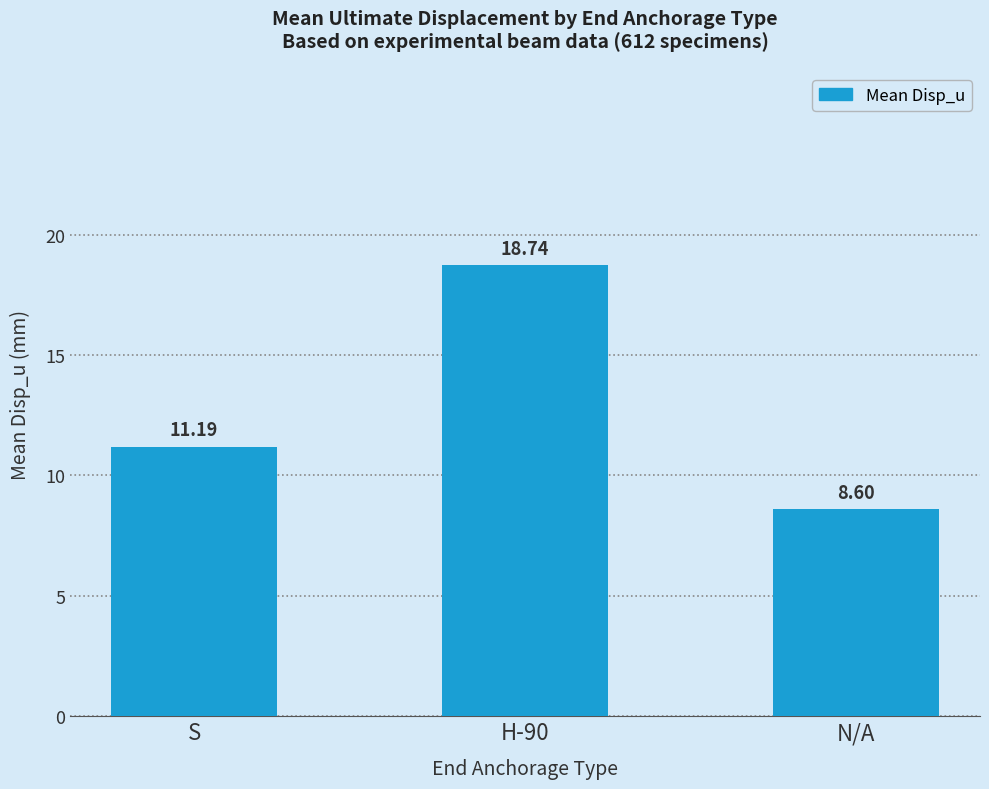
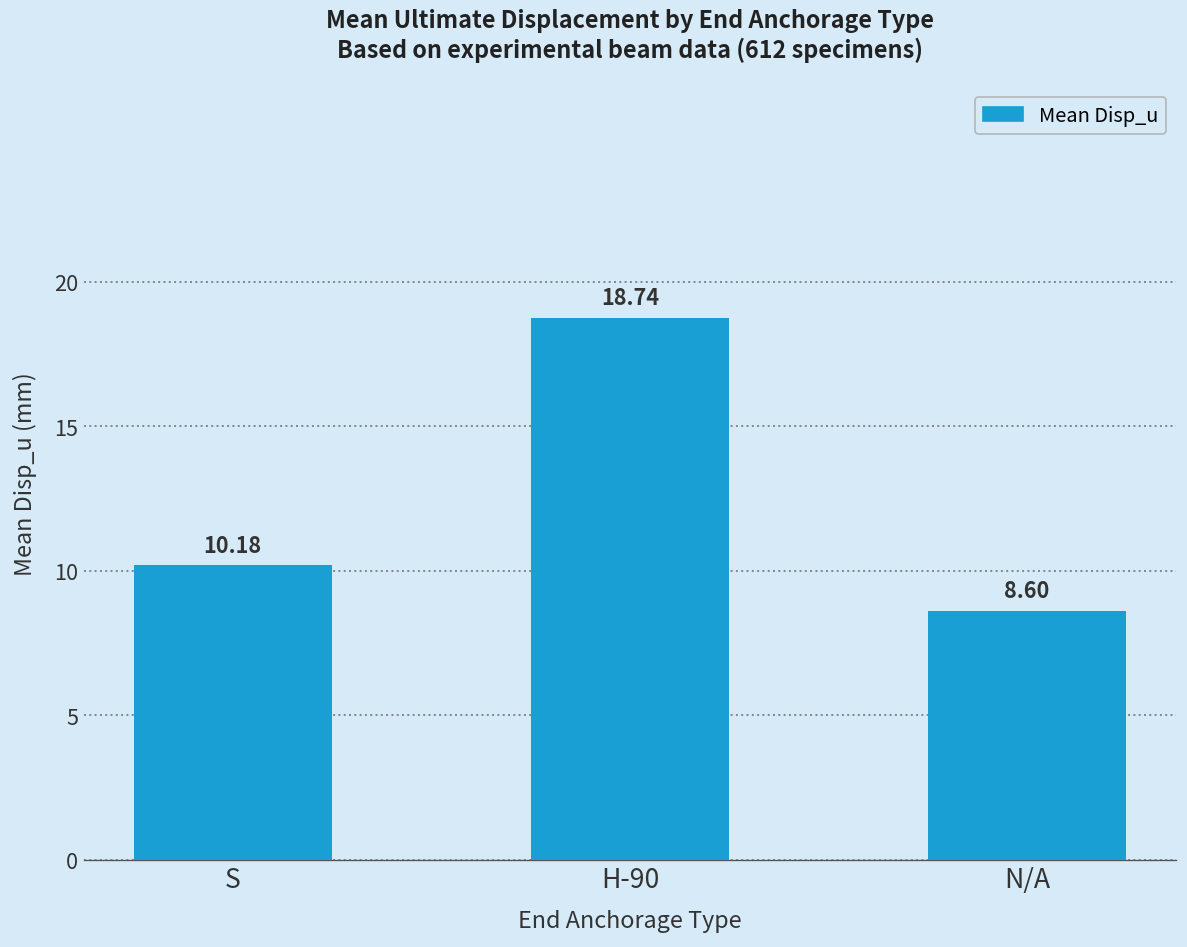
  {
-   "S": 11.19,
+   "S": 10.18,
    "H-90": 18.74,
    "N/A": 8.60
  }
